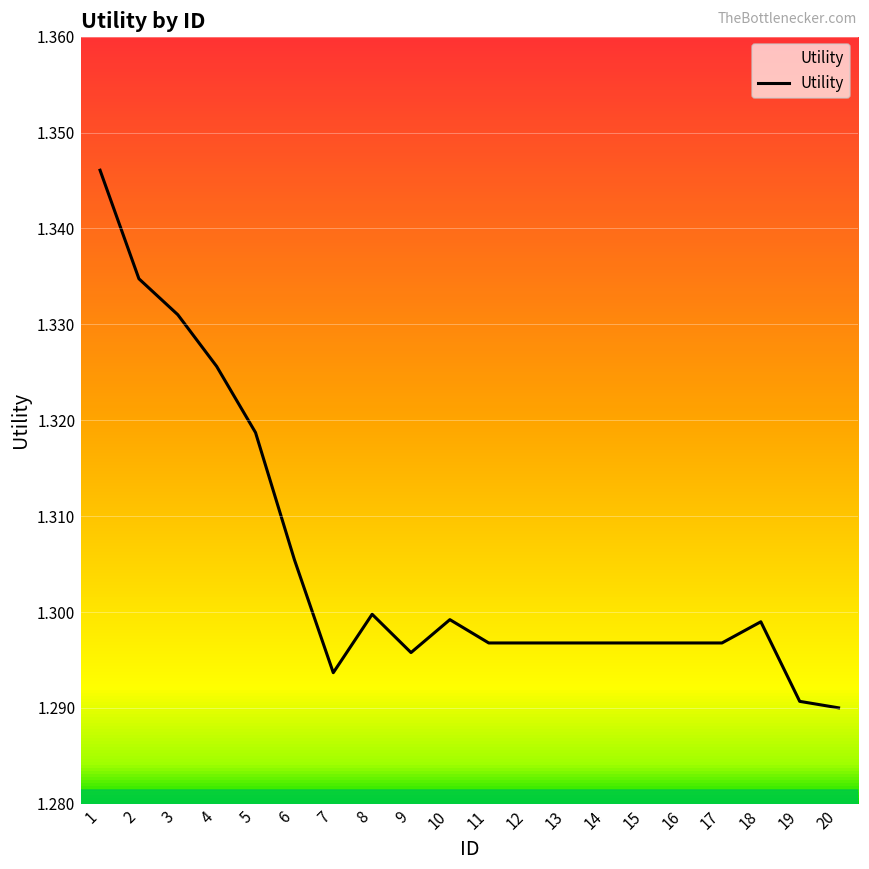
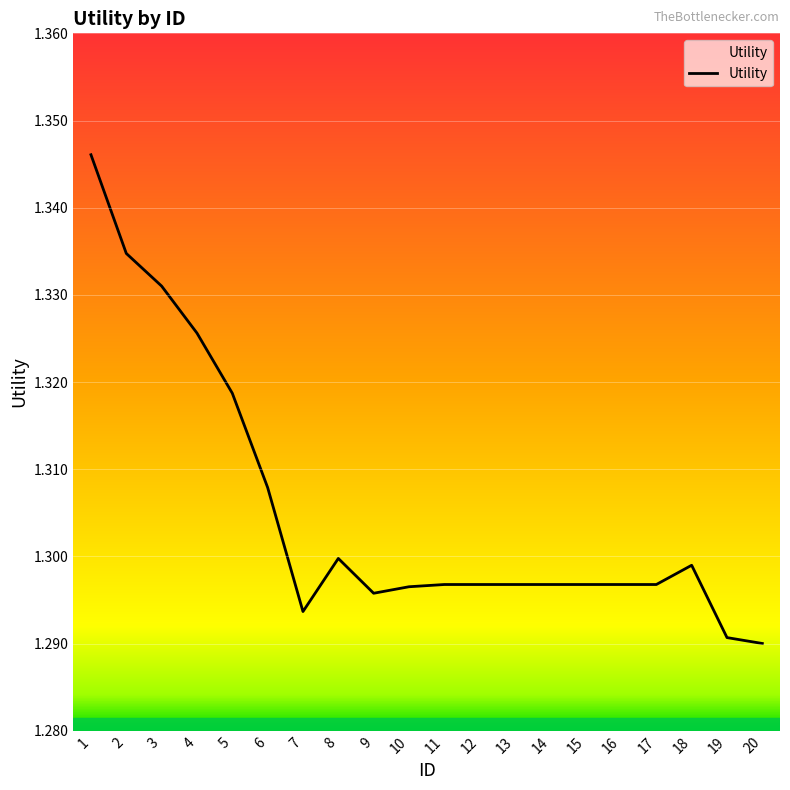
  {
    "1": 1.346,
    "2": 1.335,
    "3": 1.331,
    "4": 1.326,
    "5": 1.319,
-   "6": 1.305,
+   "6": 1.308,
    "7": 1.294,
    "8": 1.300,
    "9": 1.296,
-   "10": 1.299,
+   "10": 1.297,
    "11": 1.297,
    "12": 1.297,
    "13": 1.297,
    "14": 1.297,
    "15": 1.297,
    "16": 1.297,
    "17": 1.297,
    "18": 1.299,
    "19": 1.291,
    "20": 1.290
  }
